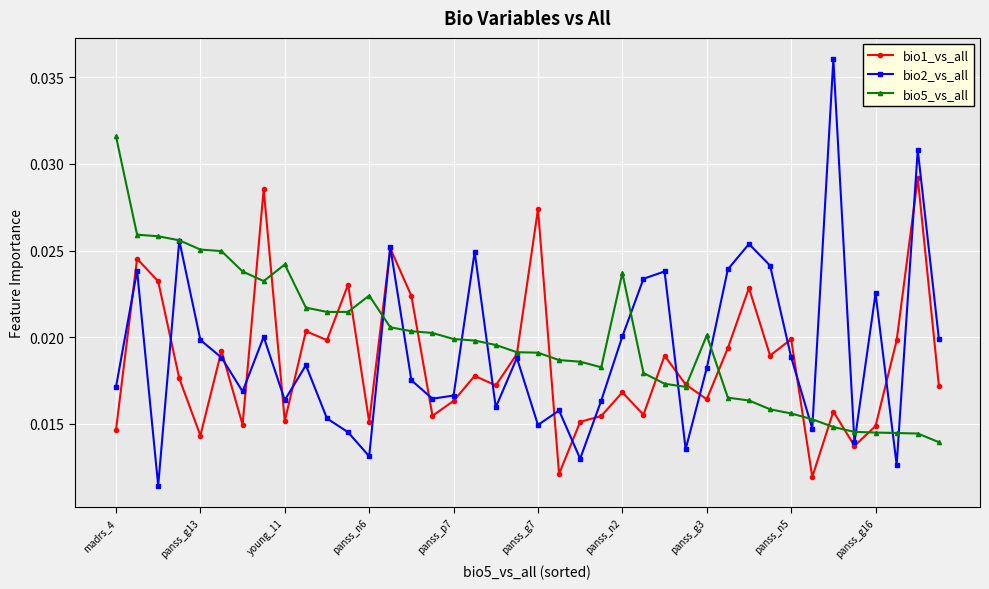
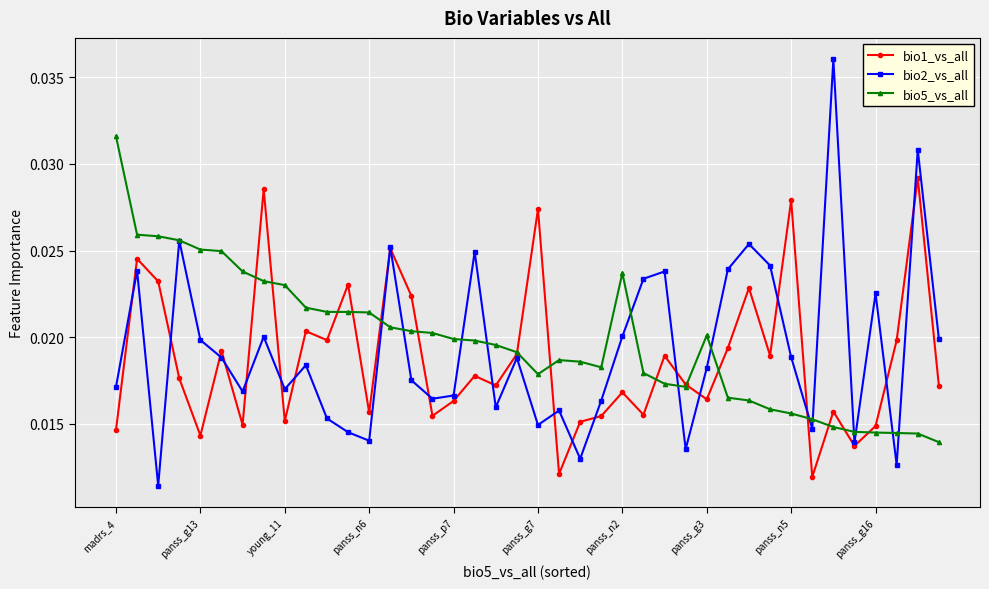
  {
    "bio1_vs_all": {
      "madrs_4": 0.0146,
      "panss_g13": 0.0143,
      "young_11": 0.0152,
-     "panss_n6": 0.0151,
+     "panss_n6": 0.0156,
      "panss_p7": 0.0163,
      "panss_g7": 0.0274,
      "panss_n2": 0.0168,
      "panss_g3": 0.0164,
-     "panss_n5": 0.0199,
+     "panss_n5": 0.0279,
      "panss_g16": 0.0149
    },
    "bio2_vs_all": {
      "madrs_4": 0.0171,
      "panss_g13": 0.0198,
-     "young_11": 0.0164,
-     "panss_n6": 0.0131,
+     "young_11": 0.0170,
+     "panss_n6": 0.0140,
      "panss_p7": 0.0166,
      "panss_g7": 0.0149,
      "panss_n2": 0.0200,
      "panss_g3": 0.0182,
      "panss_n5": 0.0188,
      "panss_g16": 0.0225
    },
    "bio5_vs_all": {
      "madrs_4": 0.0316,
      "panss_g13": 0.0251,
-     "young_11": 0.0242,
-     "panss_n6": 0.0224,
+     "young_11": 0.0230,
+     "panss_n6": 0.0214,
      "panss_p7": 0.0199,
-     "panss_g7": 0.0191,
+     "panss_g7": 0.0179,
      "panss_n2": 0.0237,
      "panss_g3": 0.0201,
      "panss_n5": 0.0156,
      "panss_g16": 0.0145
    }
  }
